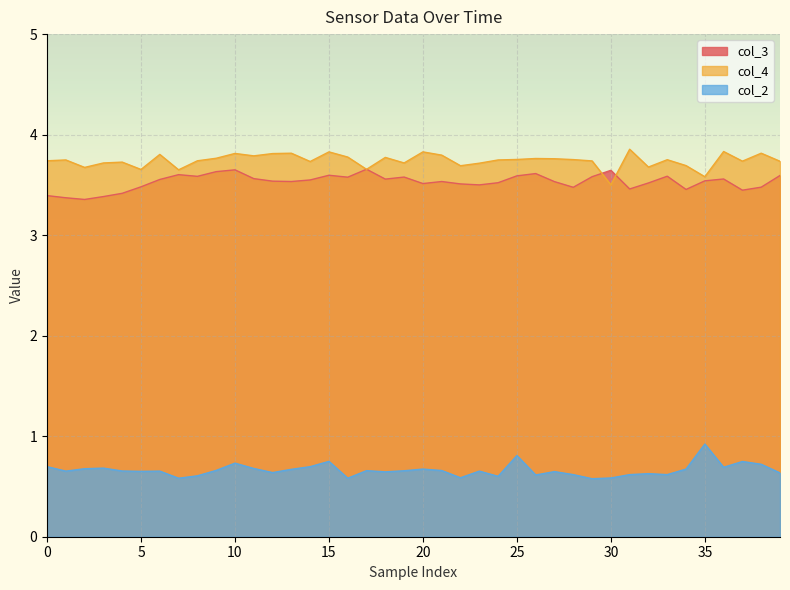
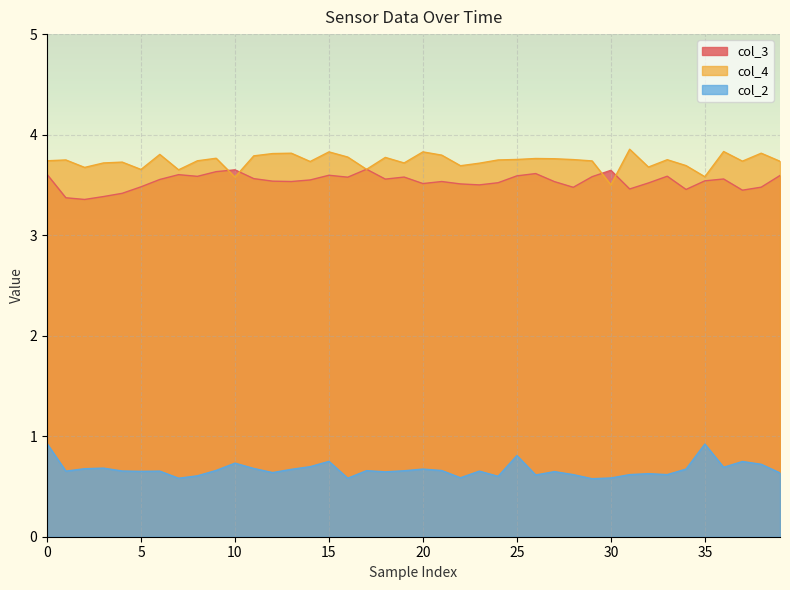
  {
    "col_3": {
-     "0": 3.39,
+     "0": 3.60,
      "5": 3.48,
      "10": 3.65,
      "15": 3.60,
      "20": 3.51,
      "25": 3.59,
      "30": 3.64,
      "35": 3.54
    },
    "col_4": {
      "0": 3.74,
      "5": 3.65,
-     "10": 3.81,
+     "10": 3.58,
      "15": 3.83,
      "20": 3.83,
      "25": 3.75,
      "30": 3.50,
      "35": 3.58
    },
    "col_2": {
-     "0": 0.70,
+     "0": 0.93,
      "5": 0.65,
      "10": 0.73,
      "15": 0.75,
      "20": 0.67,
      "25": 0.81,
      "30": 0.58,
      "35": 0.92
    }
  }
